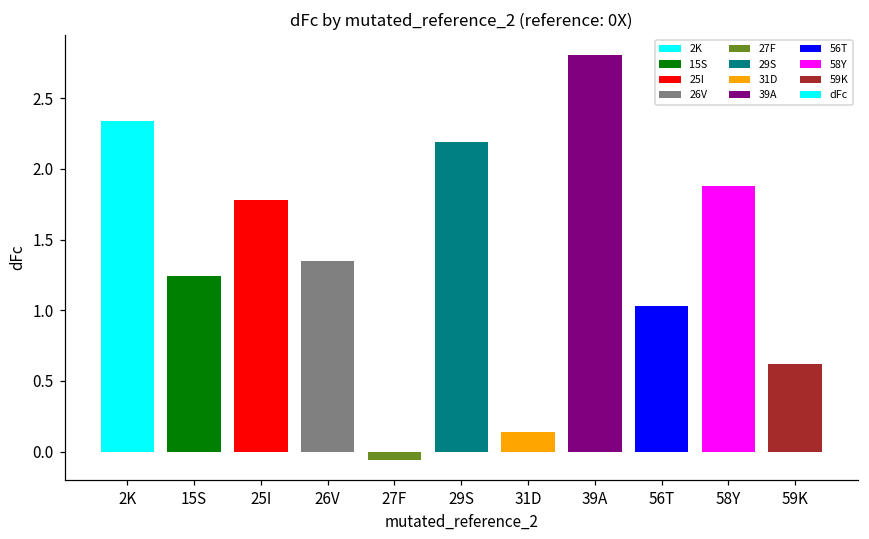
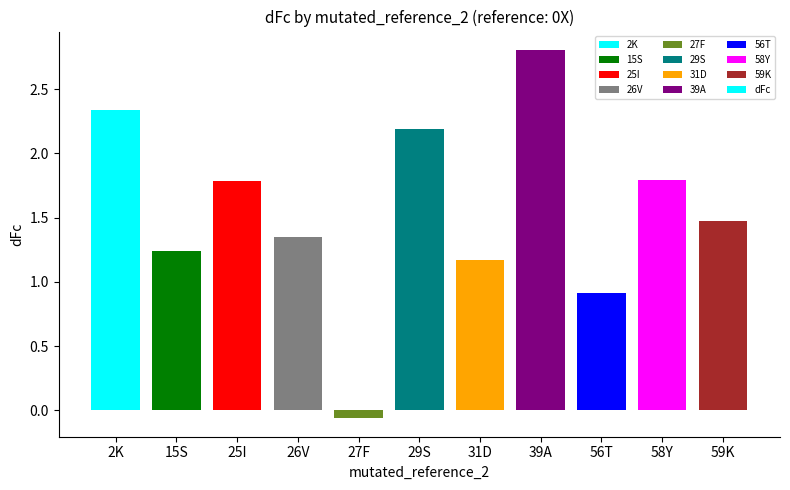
  {
    "2K": 2.34,
    "15S": 1.24,
    "25I": 1.78,
    "26V": 1.35,
    "27F": -0.06,
    "29S": 2.19,
-   "31D": 0.14,
+   "31D": 1.17,
    "39A": 2.81,
-   "56T": 1.03,
-   "58Y": 1.88,
-   "59K": 0.62
+   "56T": 0.91,
+   "58Y": 1.79,
+   "59K": 1.48
  }
